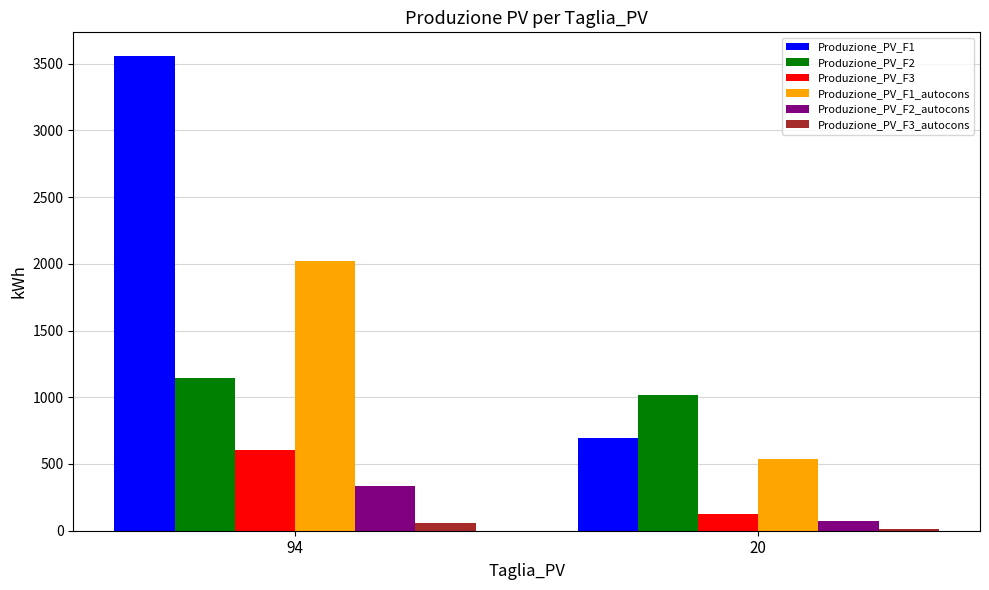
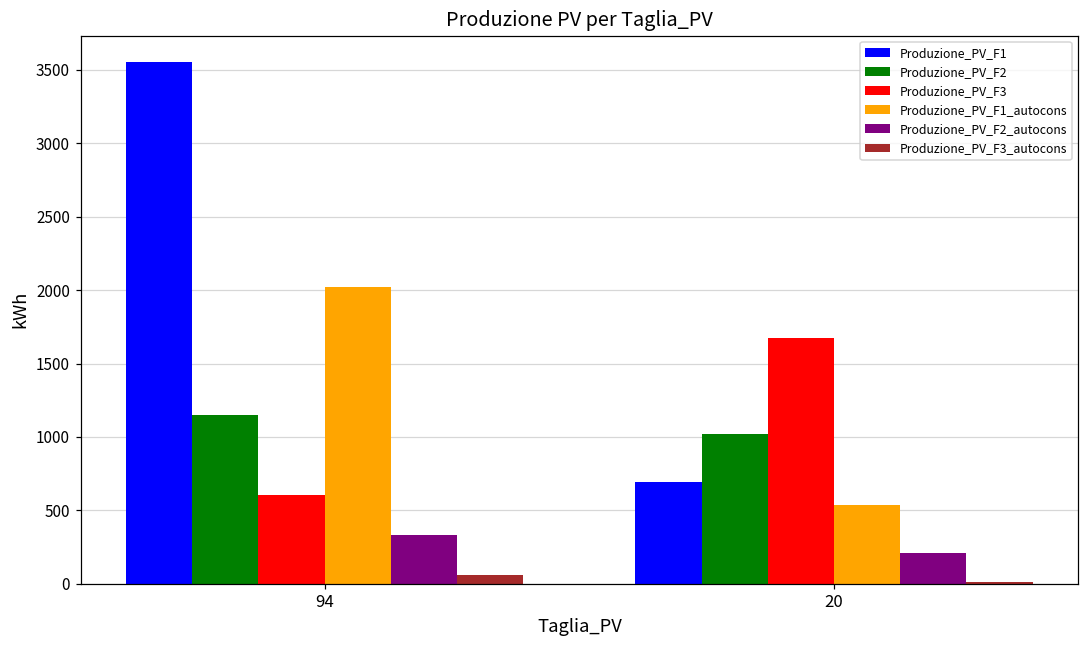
  {
    "Produzione_PV_F1": {
      "94": 3560,
      "20": 700
    },
    "Produzione_PV_F2": {
      "94": 1150,
      "20": 1020
    },
    "Produzione_PV_F3": {
      "94": 610,
-     "20": 130
+     "20": 1670
    },
    "Produzione_PV_F1_autocons": {
      "94": 2020,
      "20": 530
    },
    "Produzione_PV_F2_autocons": {
      "94": 330,
-     "20": 70
+     "20": 210
    },
    "Produzione_PV_F3_autocons": {
      "94": 60
    }
  }
